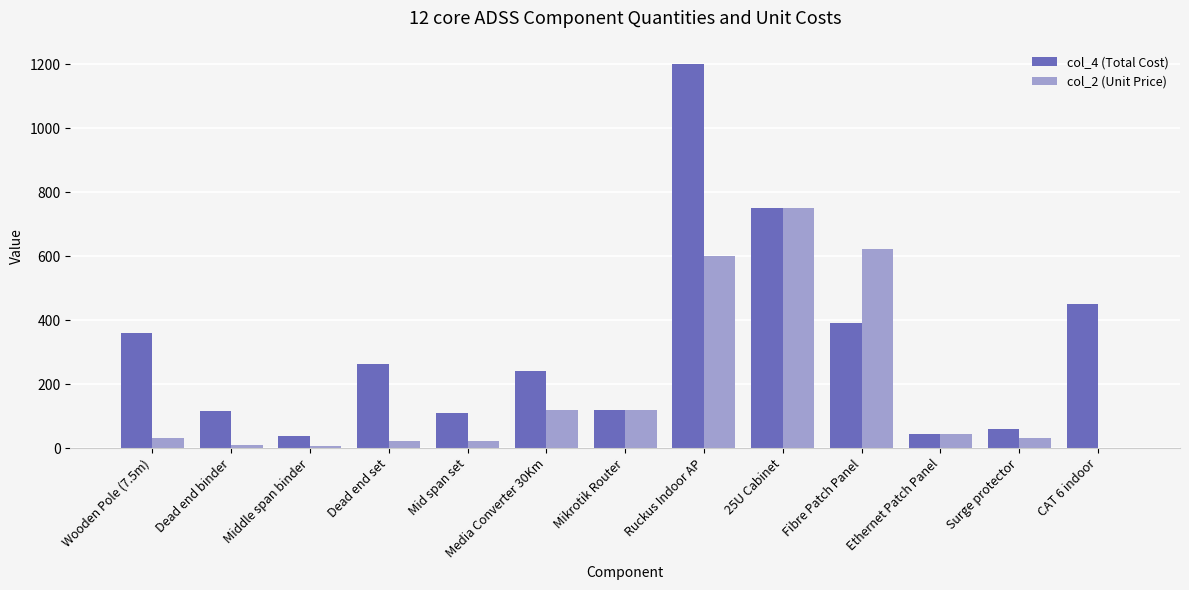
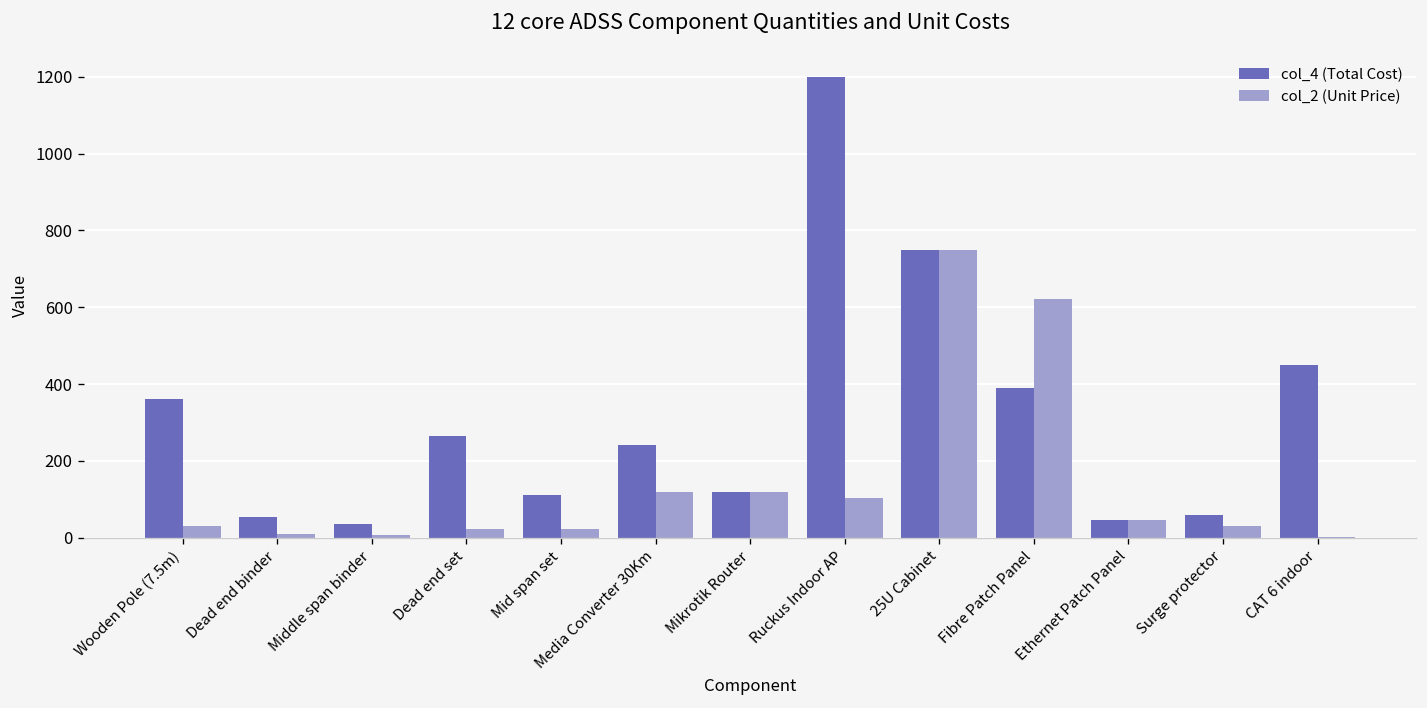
  {
    "col_4 (Total Cost)": {
      "Wooden Pole (7.5m)": 360,
-     "Dead end binder": 110,
+     "Dead end binder": 50,
      "Middle span binder": 40,
      "Dead end set": 260,
      "Mid span set": 110,
      "Media Converter 30Km": 240,
      "Mikrotik Router": 120,
      "Ruckus Indoor AP": 1200,
      "25U Cabinet": 750,
      "Fibre Patch Panel": 390,
      "Ethernet Patch Panel": 50,
      "Surge protector": 60,
      "CAT 6 indoor": 450
    },
    "col_2 (Unit Price)": {
      "Wooden Pole (7.5m)": 30,
      "Dead end binder": 10,
      "Dead end set": 20,
      "Mid span set": 20,
      "Media Converter 30Km": 120,
      "Mikrotik Router": 120,
-     "Ruckus Indoor AP": 600,
+     "Ruckus Indoor AP": 100,
      "25U Cabinet": 750,
      "Fibre Patch Panel": 620,
      "Ethernet Patch Panel": 50,
      "Surge protector": 30
    }
  }
